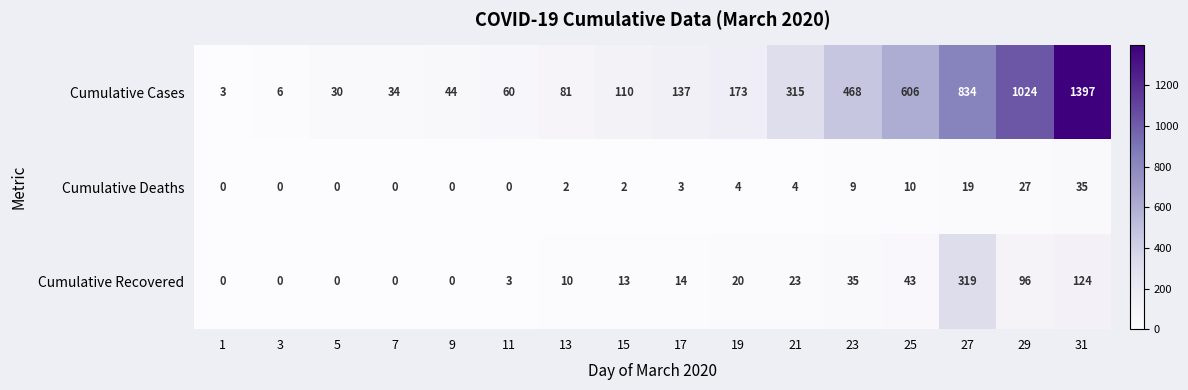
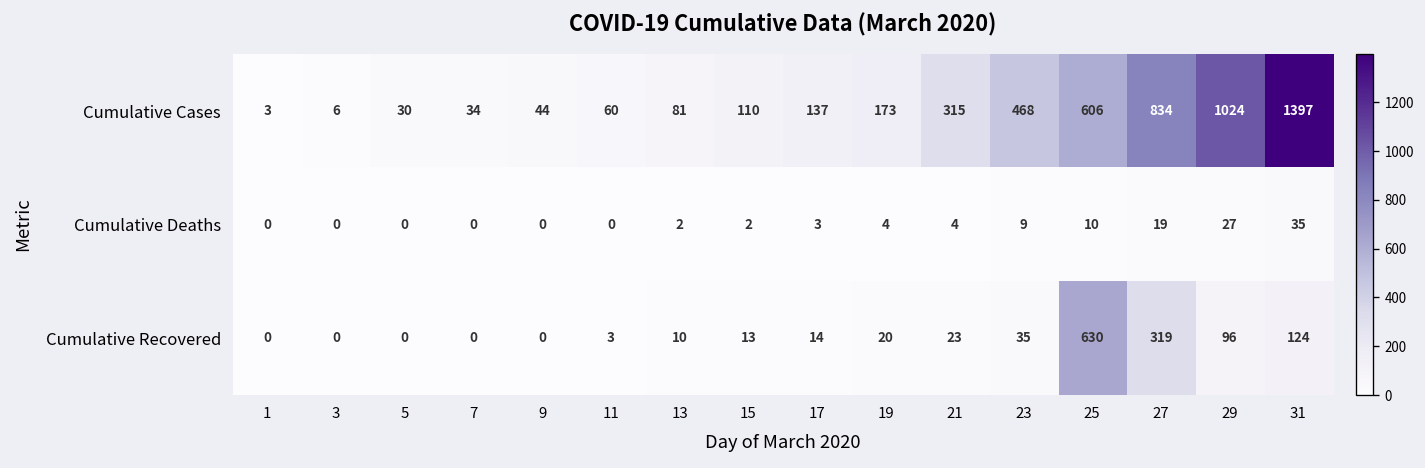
  {
    "Cumulative Cases": {
      "1": 3,
      "3": 6,
      "5": 30,
      "7": 34,
      "9": 44,
      "11": 60,
      "13": 81,
      "15": 110,
      "17": 137,
      "19": 173,
      "21": 315,
      "23": 468,
      "25": 606,
      "27": 834,
      "29": 1024,
      "31": 1397
    },
    "Cumulative Deaths": {
      "1": 0,
      "3": 0,
      "5": 0,
      "7": 0,
      "9": 0,
      "11": 0,
      "13": 2,
      "15": 2,
      "17": 3,
      "19": 4,
      "21": 4,
      "23": 9,
      "25": 10,
      "27": 19,
      "29": 27,
      "31": 35
    },
    "Cumulative Recovered": {
      "1": 0,
      "3": 0,
      "5": 0,
      "7": 0,
      "9": 0,
      "11": 3,
      "13": 10,
      "15": 13,
      "17": 14,
      "19": 20,
      "21": 23,
      "23": 35,
-     "25": 43,
+     "25": 630,
      "27": 319,
      "29": 96,
      "31": 124
    }
  }
